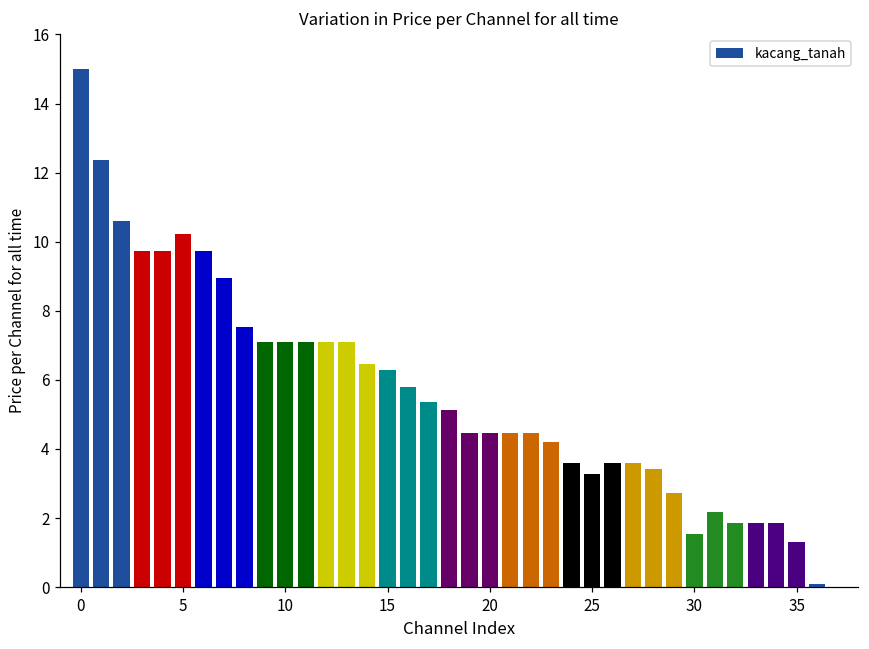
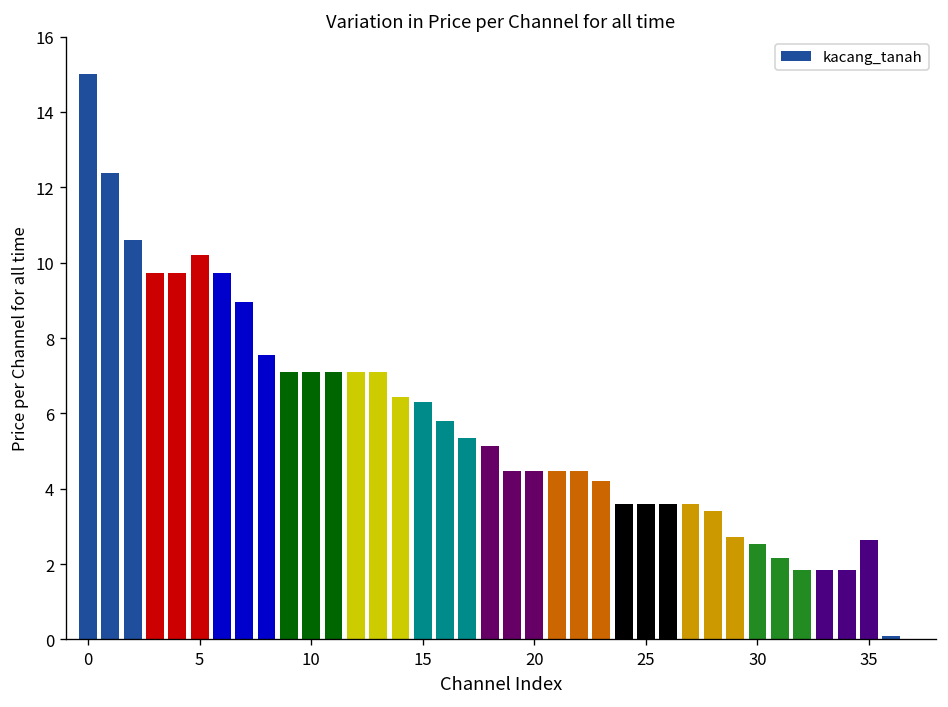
  {
    "0": 15.0,
    "5": 10.2,
    "10": 7.1,
    "15": 6.3,
    "20": 4.5,
-   "25": 3.3,
-   "30": 1.5,
-   "35": 1.3
+   "25": 3.6,
+   "30": 2.5,
+   "35": 2.6
  }
